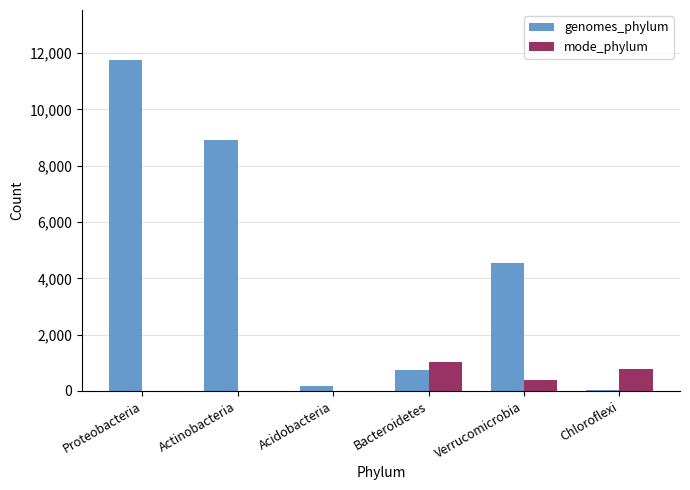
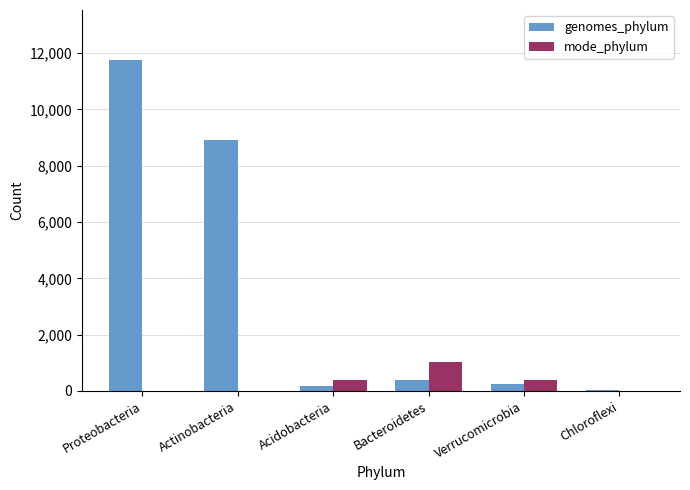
  {
    "genomes_phylum": {
      "Proteobacteria": "11,800",
      "Actinobacteria": "8,900",
      "Acidobacteria": "200",
-     "Bacteroidetes": "700",
-     "Verrucomicrobia": "4,600"
+     "Bacteroidetes": "400",
+     "Verrucomicrobia": "300"
    },
    "mode_phylum": {
-     "Acidobacteria": "0",
+     "Acidobacteria": "400",
      "Bacteroidetes": "1,000",
      "Verrucomicrobia": "400",
-     "Chloroflexi": "800"
+     "Chloroflexi": "0"
    }
  }
